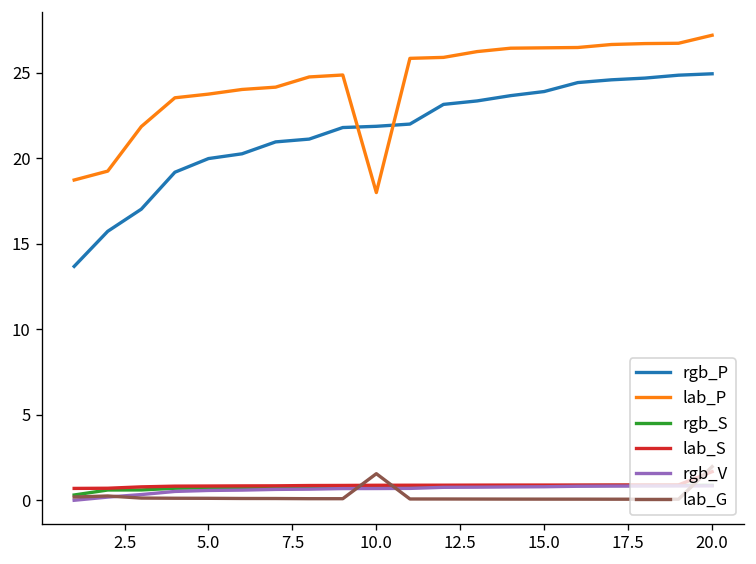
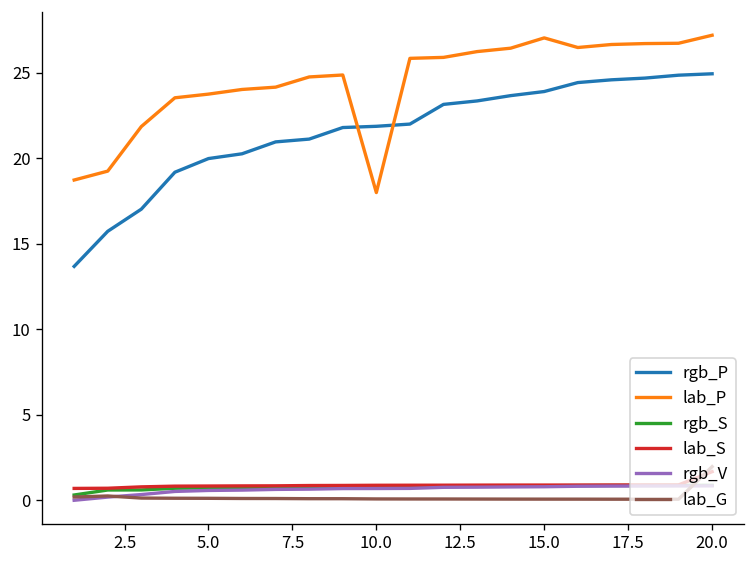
  {
    "rgb_P": {
      "5.0": 20.0,
      "10.0": 21.9,
      "15.0": 23.9,
      "20.0": 25.0
    },
    "lab_P": {
      "5.0": 23.8,
      "10.0": 18.0,
-     "15.0": 26.5,
+     "15.0": 27.0,
      "20.0": 27.2
    },
    "lab_G": {
      "5.0": 0.1,
-     "10.0": 1.6,
+     "10.0": 0.1,
      "15.0": 0.1
    }
  }
